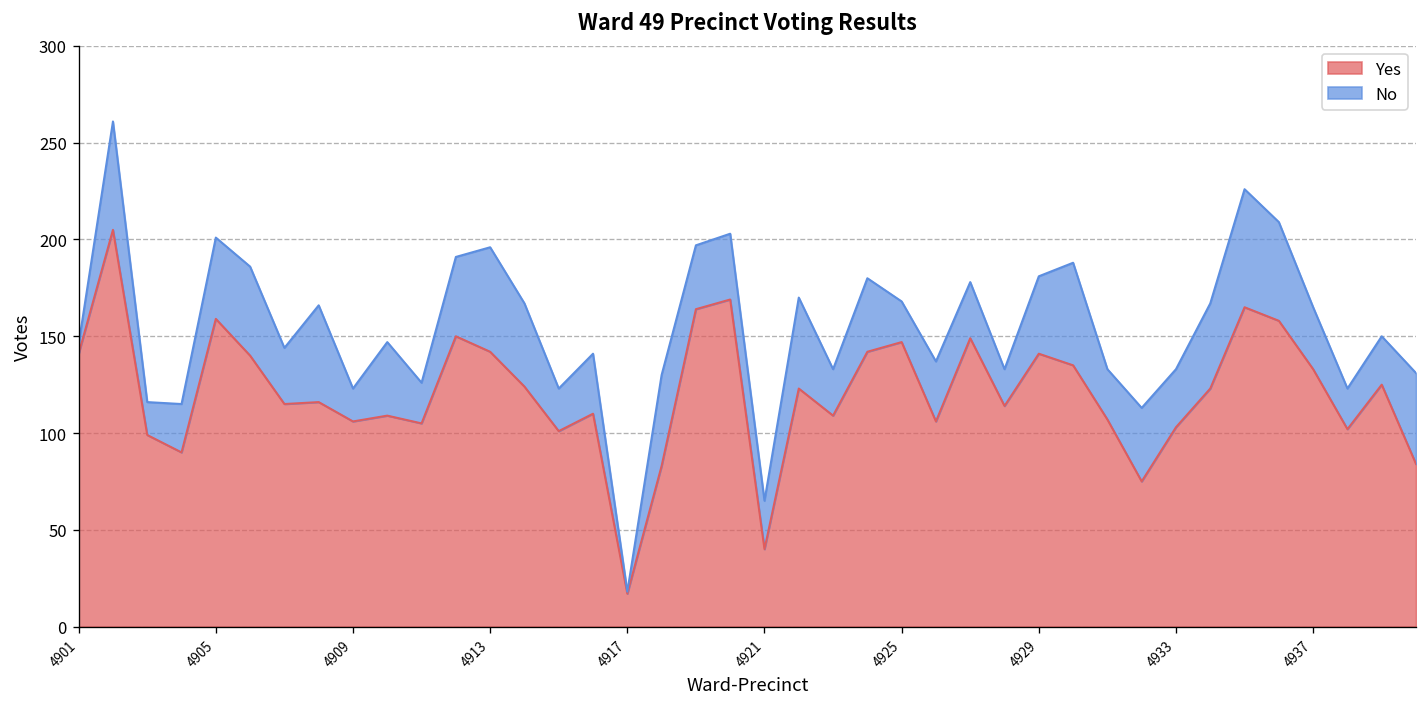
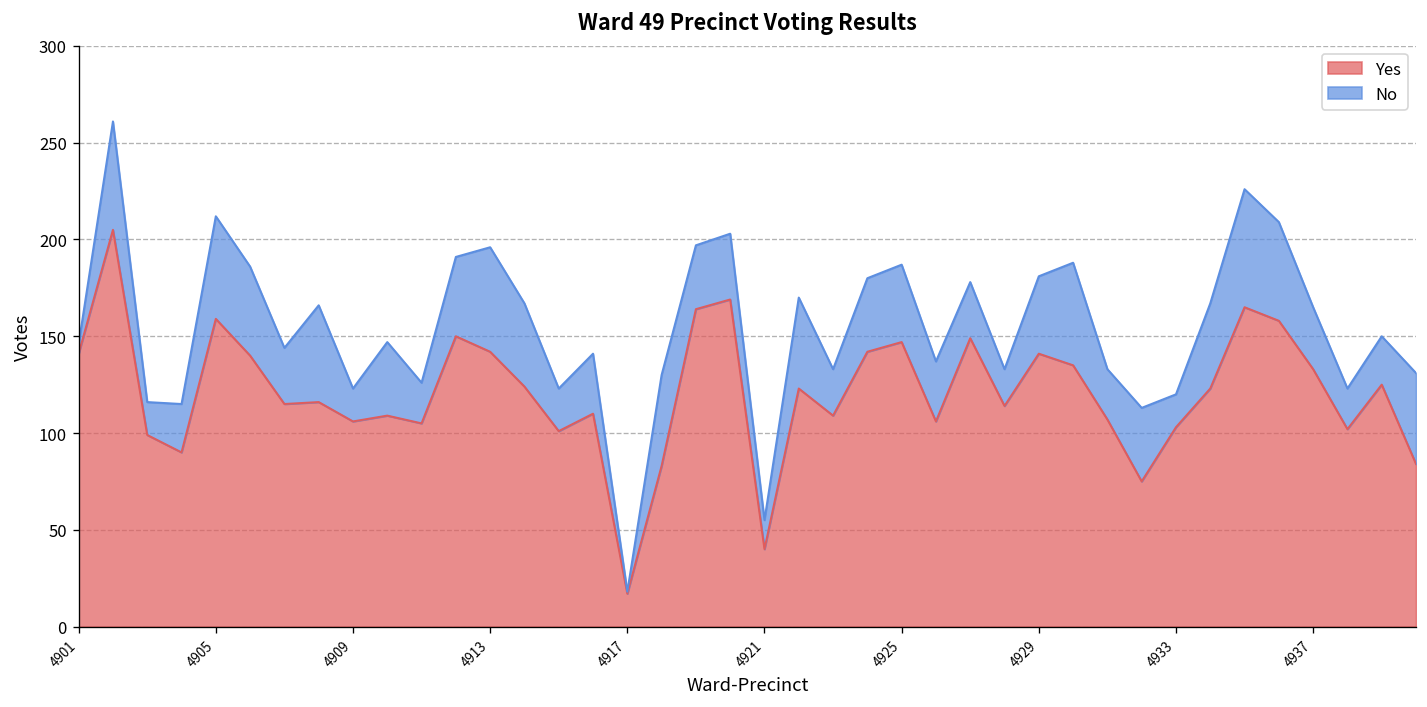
  {
    "Yes": {
      "4901": 141,
      "4905": 159,
      "4909": 106,
      "4913": 142,
      "4921": 40,
      "4925": 147,
      "4929": 141,
      "4933": 103,
      "4937": 133
    },
    "No": {
      "4901": 5,
-     "4905": 42,
+     "4905": 53,
      "4909": 17,
      "4913": 54,
-     "4921": 25,
-     "4925": 21,
+     "4921": 15,
+     "4925": 40,
      "4929": 40,
-     "4933": 30,
+     "4933": 17,
      "4937": 32
    }
  }
